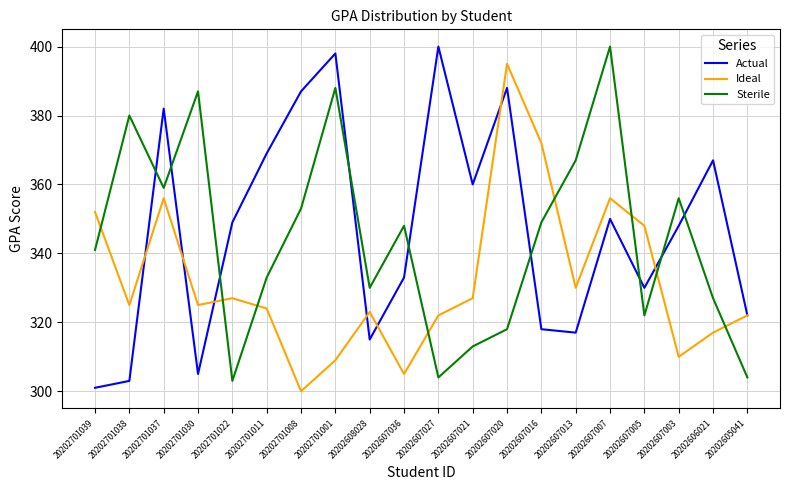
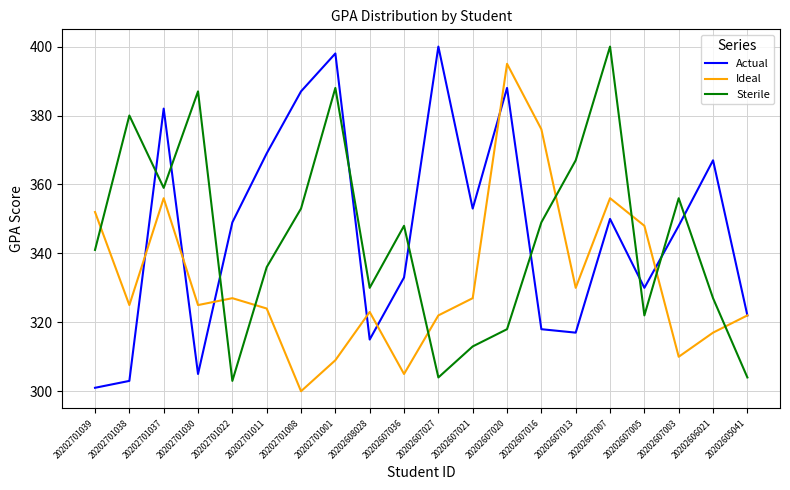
  {
    "Actual": {
      "20202701039": 301,
      "20202701038": 303,
      "20202701037": 382,
      "20202701030": 305,
      "20202701022": 349,
      "20202701011": 369,
      "20202701008": 387,
      "20202701001": 398,
      "20202608028": 315,
      "20202607036": 333,
      "20202607027": 400,
-     "20202607021": 360,
+     "20202607021": 353,
      "20202607020": 388,
      "20202607016": 318,
      "20202607013": 317,
      "20202607007": 350,
      "20202607005": 330,
      "20202607003": 348,
      "20202606021": 367
    },
    "Ideal": {
      "20202701039": 352,
      "20202701038": 325,
      "20202701037": 356,
      "20202701030": 325,
      "20202701022": 327,
      "20202701011": 324,
      "20202701008": 300,
      "20202701001": 309,
      "20202608028": 323,
      "20202607036": 305,
      "20202607027": 322,
      "20202607021": 327,
      "20202607020": 395,
-     "20202607016": 372,
+     "20202607016": 376,
      "20202607013": 330,
      "20202607007": 356,
      "20202607005": 348,
      "20202607003": 310,
      "20202606021": 317
    },
    "Sterile": {
      "20202701039": 341,
      "20202701038": 380,
      "20202701037": 359,
      "20202701030": 387,
      "20202701022": 303,
-     "20202701011": 333,
+     "20202701011": 336,
      "20202701008": 353,
      "20202701001": 388,
      "20202608028": 330,
      "20202607036": 348,
      "20202607027": 304,
      "20202607021": 313,
      "20202607020": 318,
      "20202607016": 349,
      "20202607013": 367,
      "20202607007": 400,
      "20202607005": 322,
      "20202607003": 356,
      "20202606021": 327,
      "20202605041": 304
    }
  }
